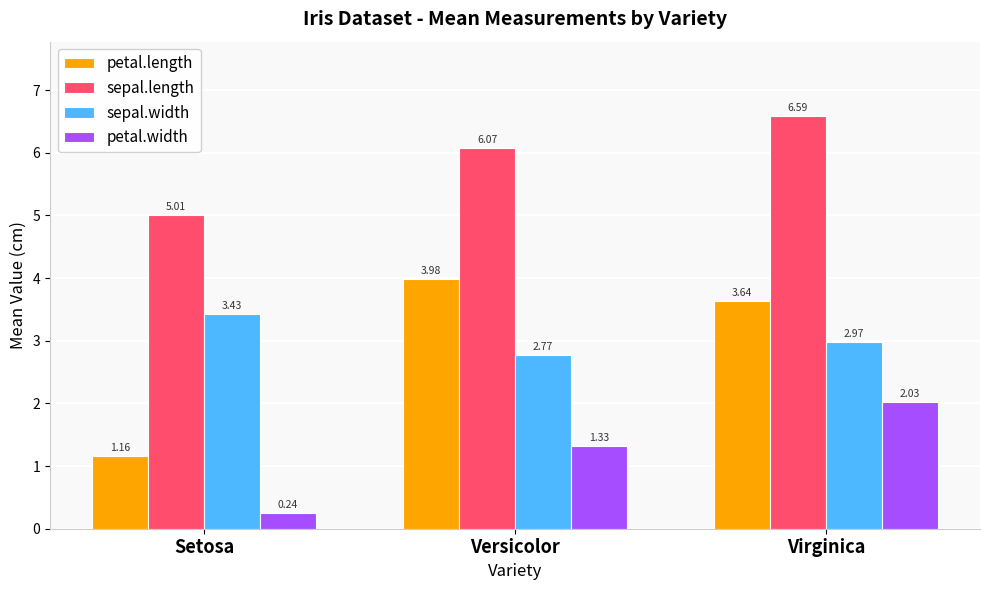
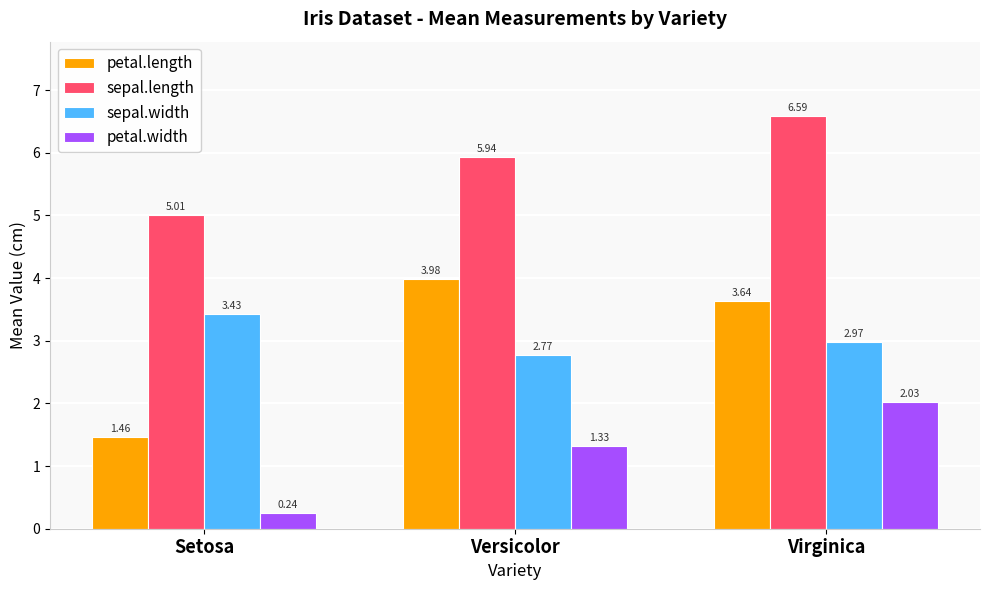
  {
    "petal.length": {
-     "Setosa": 1.16,
+     "Setosa": 1.46,
      "Versicolor": 3.98,
      "Virginica": 3.64
    },
    "sepal.length": {
      "Setosa": 5.01,
-     "Versicolor": 6.07,
+     "Versicolor": 5.94,
      "Virginica": 6.59
    },
    "sepal.width": {
      "Setosa": 3.43,
      "Versicolor": 2.77,
      "Virginica": 2.97
    },
    "petal.width": {
      "Setosa": 0.24,
      "Versicolor": 1.33,
      "Virginica": 2.03
    }
  }
